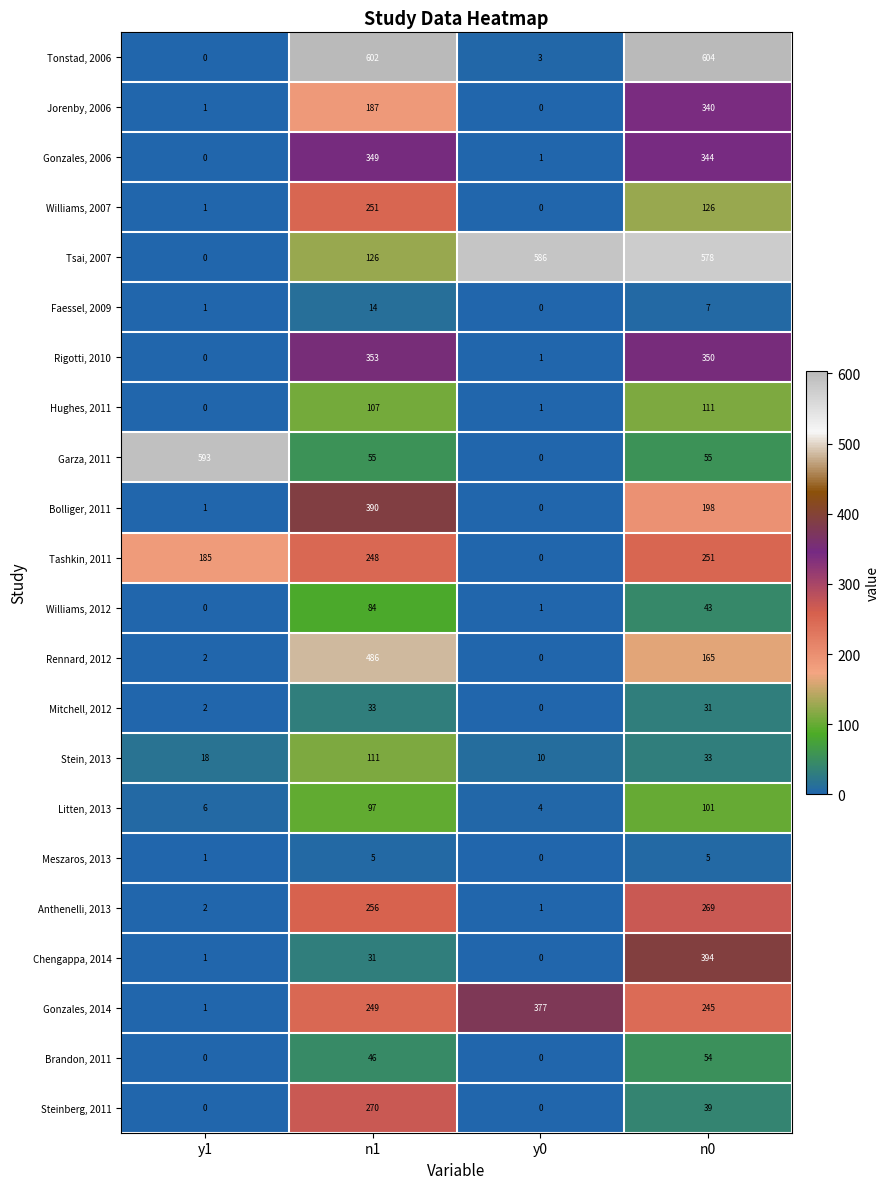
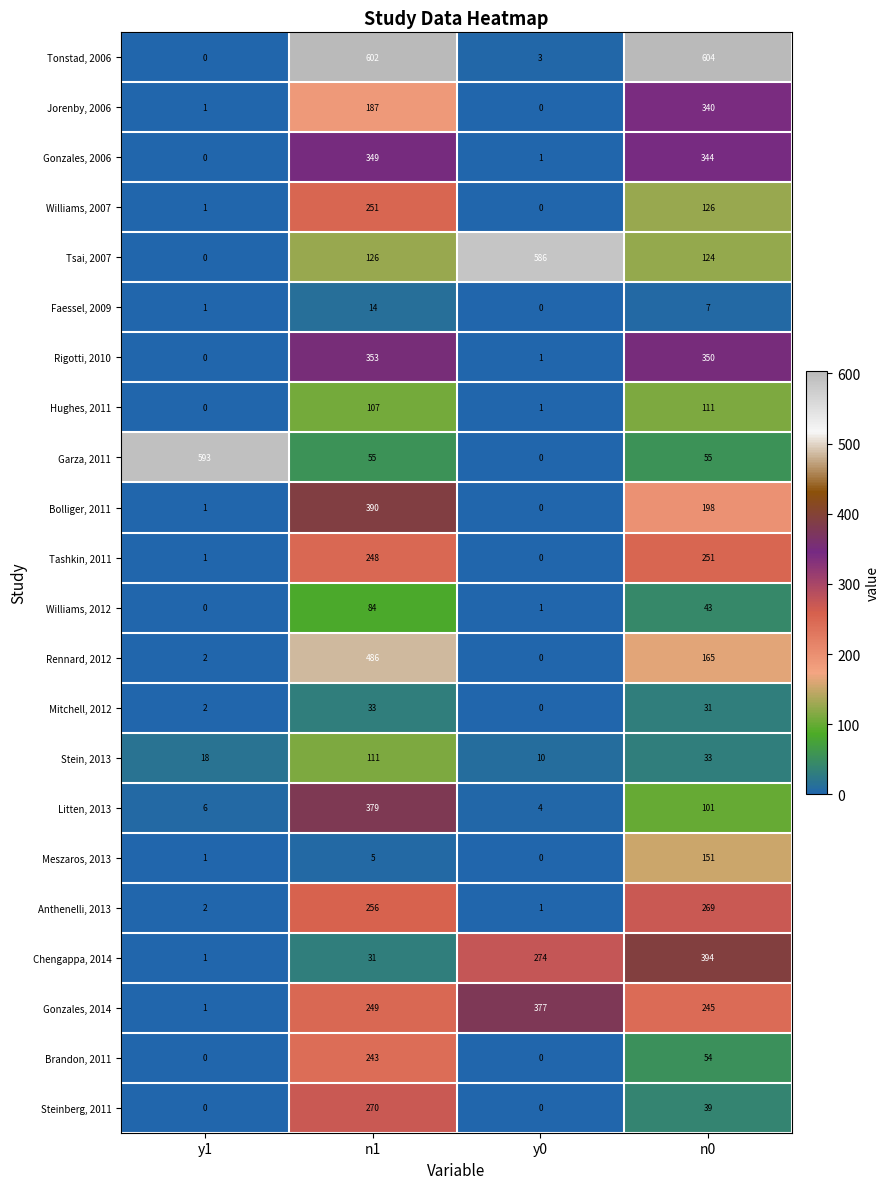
  {
    "Tonstad, 2006": {
      "y1": 0,
      "n1": 602,
      "y0": 3,
      "n0": 604
    },
    "Jorenby, 2006": {
      "y1": 1,
      "n1": 187,
      "y0": 0,
      "n0": 340
    },
    "Gonzales, 2006": {
      "y1": 0,
      "n1": 349,
      "y0": 1,
      "n0": 344
    },
    "Williams, 2007": {
      "y1": 1,
      "n1": 251,
      "y0": 0,
      "n0": 126
    },
    "Tsai, 2007": {
      "y1": 0,
      "n1": 126,
      "y0": 586,
-     "n0": 578
+     "n0": 124
    },
    "Faessel, 2009": {
      "y1": 1,
      "n1": 14,
      "y0": 0,
      "n0": 7
    },
    "Rigotti, 2010": {
      "y1": 0,
      "n1": 353,
      "y0": 1,
      "n0": 350
    },
    "Hughes, 2011": {
      "y1": 0,
      "n1": 107,
      "y0": 1,
      "n0": 111
    },
    "Garza, 2011": {
      "y1": 593,
      "n1": 55,
      "y0": 0,
      "n0": 55
    },
    "Bolliger, 2011": {
      "y1": 1,
      "n1": 390,
      "y0": 0,
      "n0": 198
    },
    "Tashkin, 2011": {
-     "y1": 185,
+     "y1": 1,
      "n1": 248,
      "y0": 0,
      "n0": 251
    },
    "Williams, 2012": {
      "y1": 0,
      "n1": 84,
      "y0": 1,
      "n0": 43
    },
    "Rennard, 2012": {
      "y1": 2,
      "n1": 486,
      "y0": 0,
      "n0": 165
    },
    "Mitchell, 2012": {
      "y1": 2,
      "n1": 33,
      "y0": 0,
      "n0": 31
    },
    "Stein, 2013": {
      "y1": 18,
      "n1": 111,
      "y0": 10,
      "n0": 33
    },
    "Litten, 2013": {
      "y1": 6,
-     "n1": 97,
+     "n1": 379,
      "y0": 4,
      "n0": 101
    },
    "Meszaros, 2013": {
      "y1": 1,
      "n1": 5,
      "y0": 0,
-     "n0": 5
+     "n0": 151
    },
    "Anthenelli, 2013": {
      "y1": 2,
      "n1": 256,
      "y0": 1,
      "n0": 269
    },
    "Chengappa, 2014": {
      "y1": 1,
      "n1": 31,
-     "y0": 0,
+     "y0": 274,
      "n0": 394
    },
    "Gonzales, 2014": {
      "y1": 1,
      "n1": 249,
      "y0": 377,
      "n0": 245
    },
    "Brandon, 2011": {
      "y1": 0,
-     "n1": 46,
+     "n1": 243,
      "y0": 0,
      "n0": 54
    },
    "Steinberg, 2011": {
      "y1": 0,
      "n1": 270,
      "y0": 0,
      "n0": 39
    }
  }
